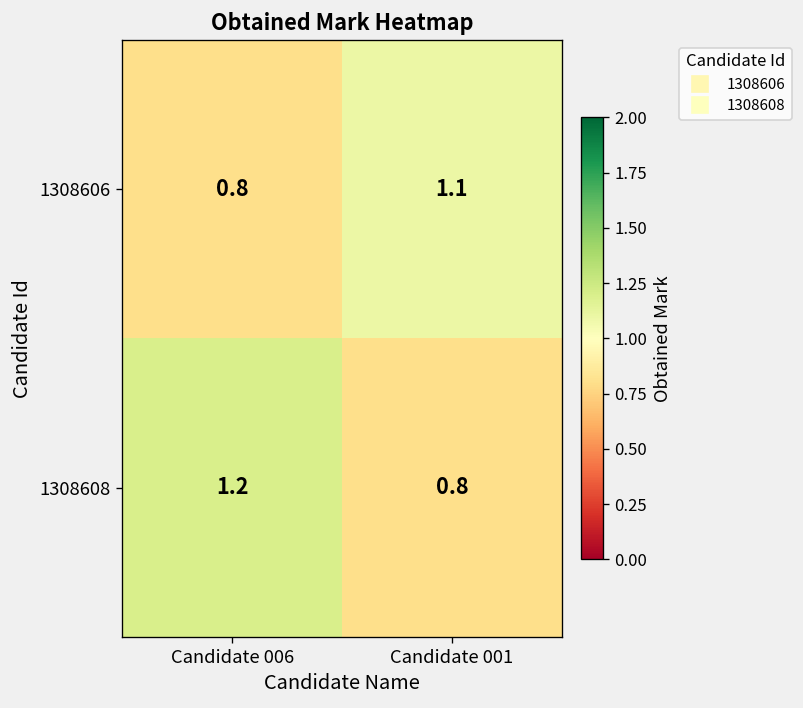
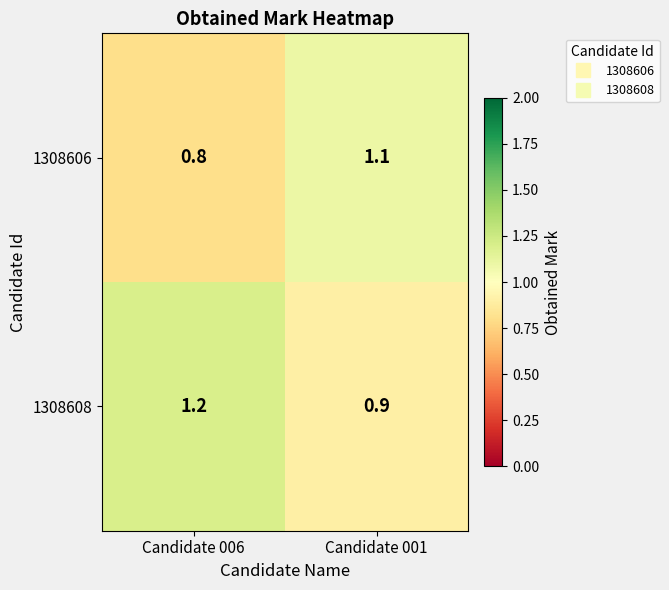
  {
    "1308606": {
      "Candidate 006": 0.8,
      "Candidate 001": 1.1
    },
    "1308608": {
      "Candidate 006": 1.2,
-     "Candidate 001": 0.8
+     "Candidate 001": 0.9
    }
  }
